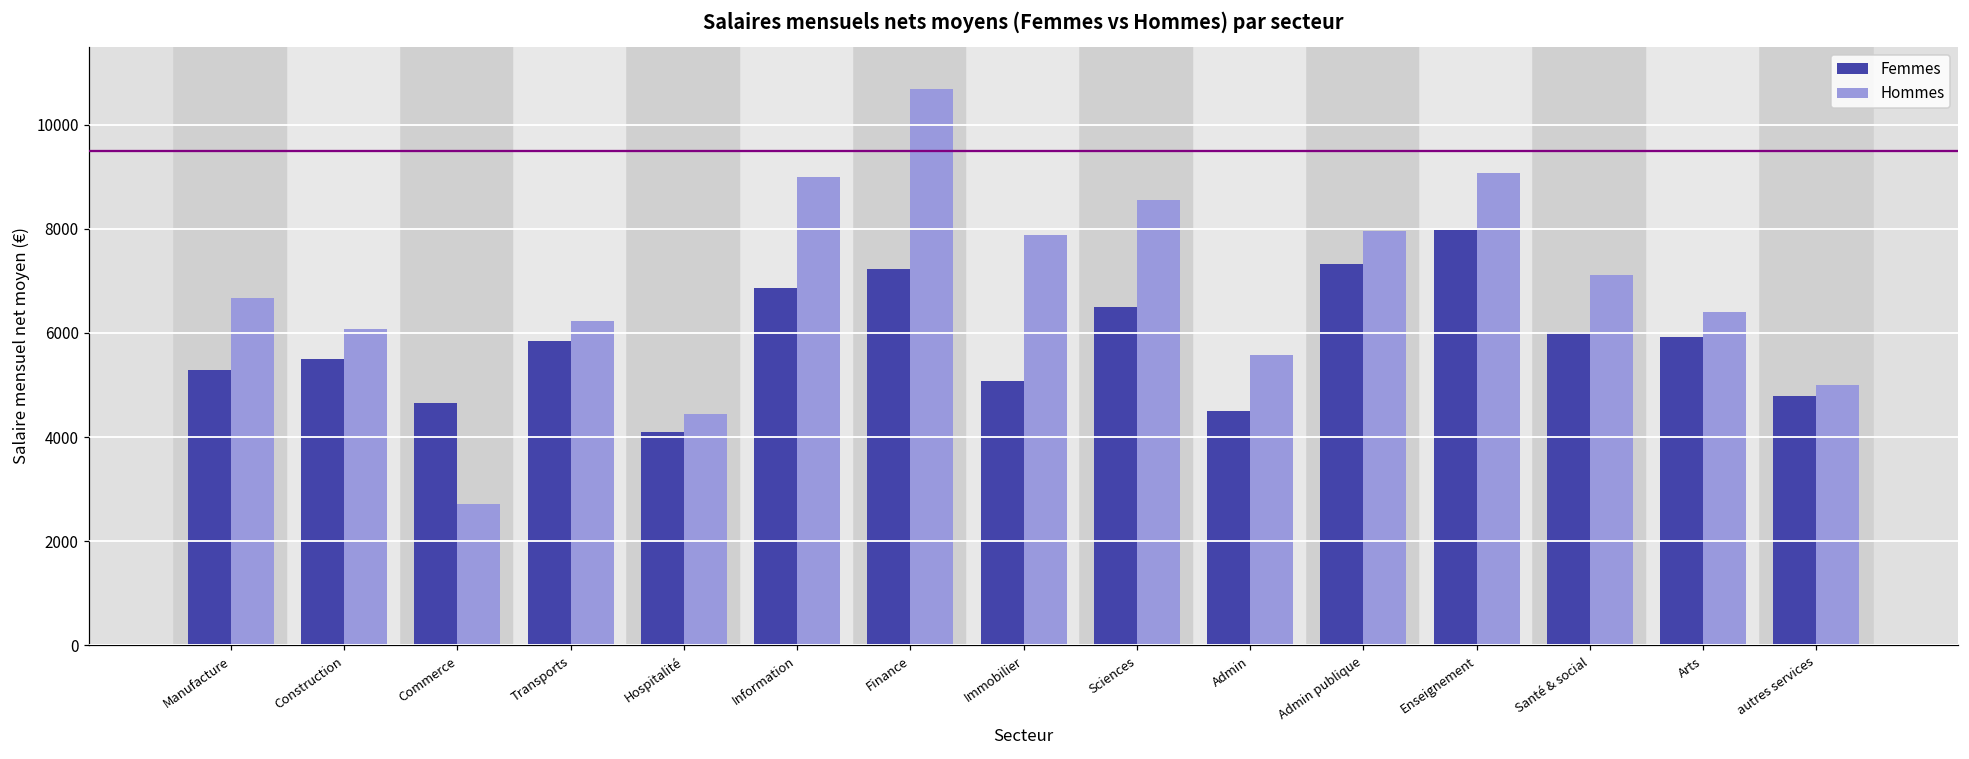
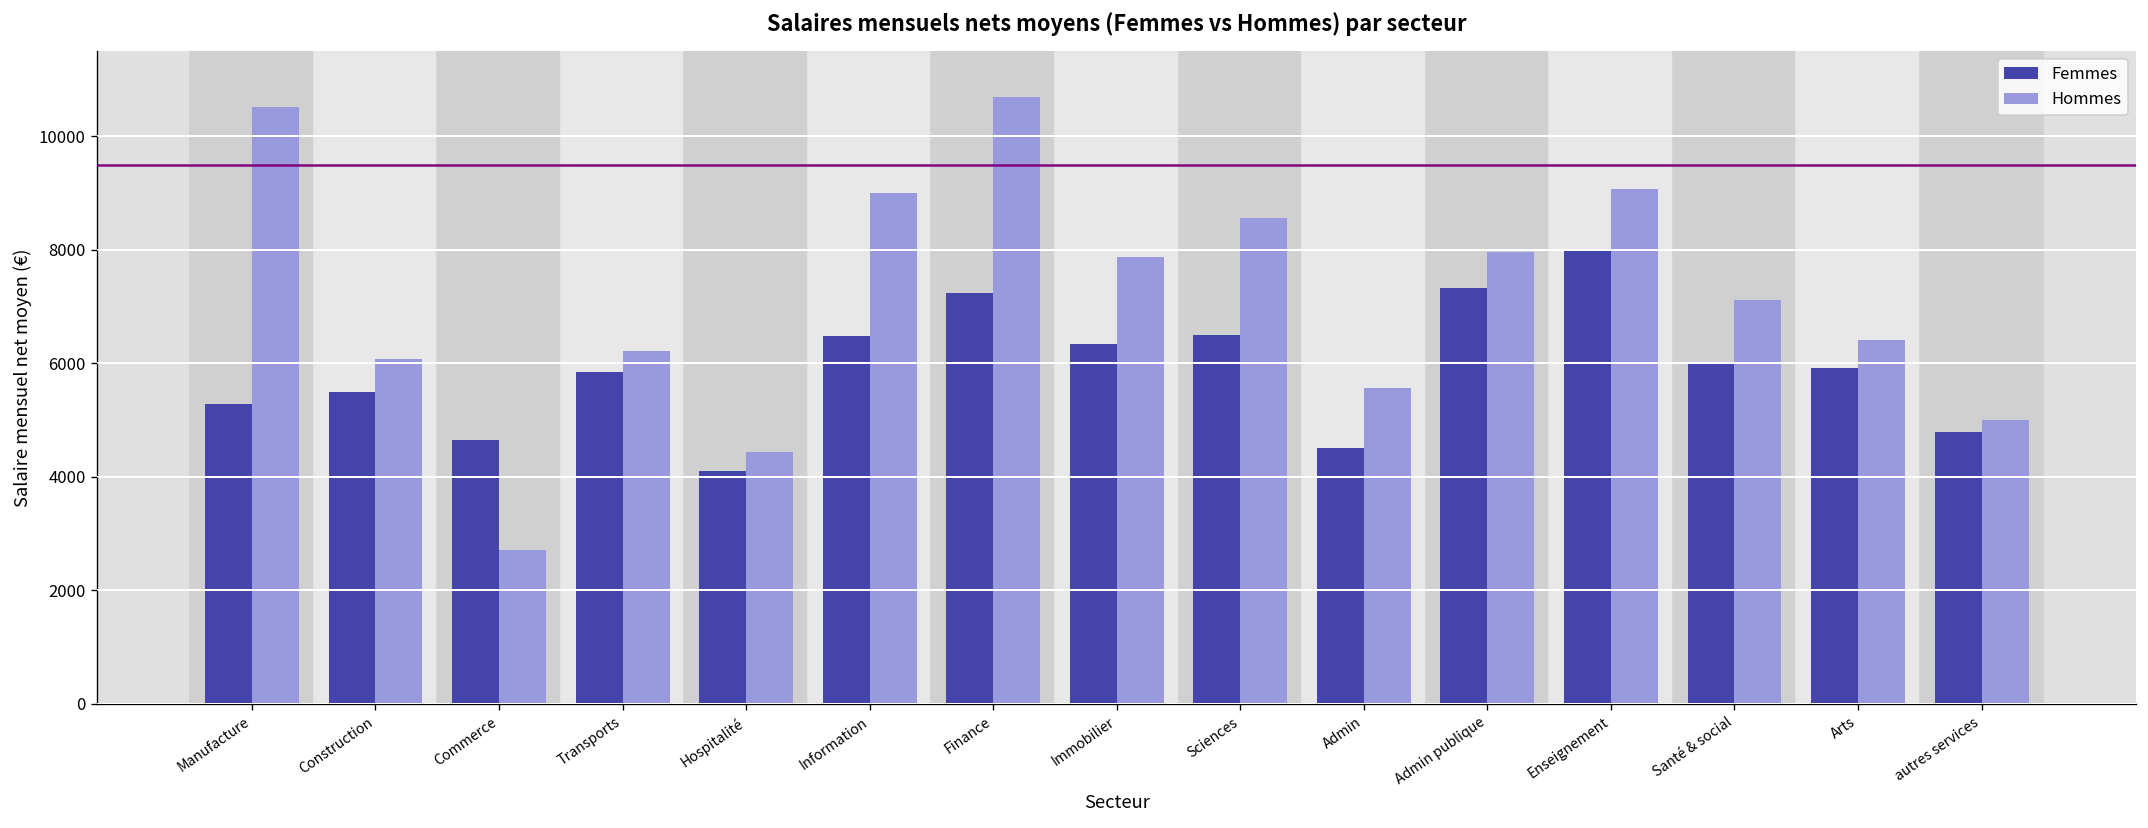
  {
    "Femmes": {
      "Manufacture": 5300,
      "Construction": 5500,
      "Commerce": 4700,
      "Transports": 5800,
      "Hospitalité": 4100,
-     "Information": 6900,
+     "Information": 6500,
      "Finance": 7200,
-     "Immobilier": 5100,
+     "Immobilier": 6300,
      "Sciences": 6500,
      "Admin": 4500,
      "Admin publique": 7300,
      "Enseignement": 8000,
      "Santé & social": 6000,
      "Arts": 5900,
      "autres services": 4800
    },
    "Hommes": {
-     "Manufacture": 6700,
+     "Manufacture": 10500,
      "Construction": 6100,
      "Commerce": 2700,
      "Transports": 6200,
      "Hospitalité": 4400,
      "Information": 9000,
      "Finance": 10700,
      "Immobilier": 7900,
      "Sciences": 8600,
      "Admin": 5600,
      "Admin publique": 8000,
      "Enseignement": 9100,
      "Santé & social": 7100,
      "Arts": 6400,
      "autres services": 5000
    }
  }
